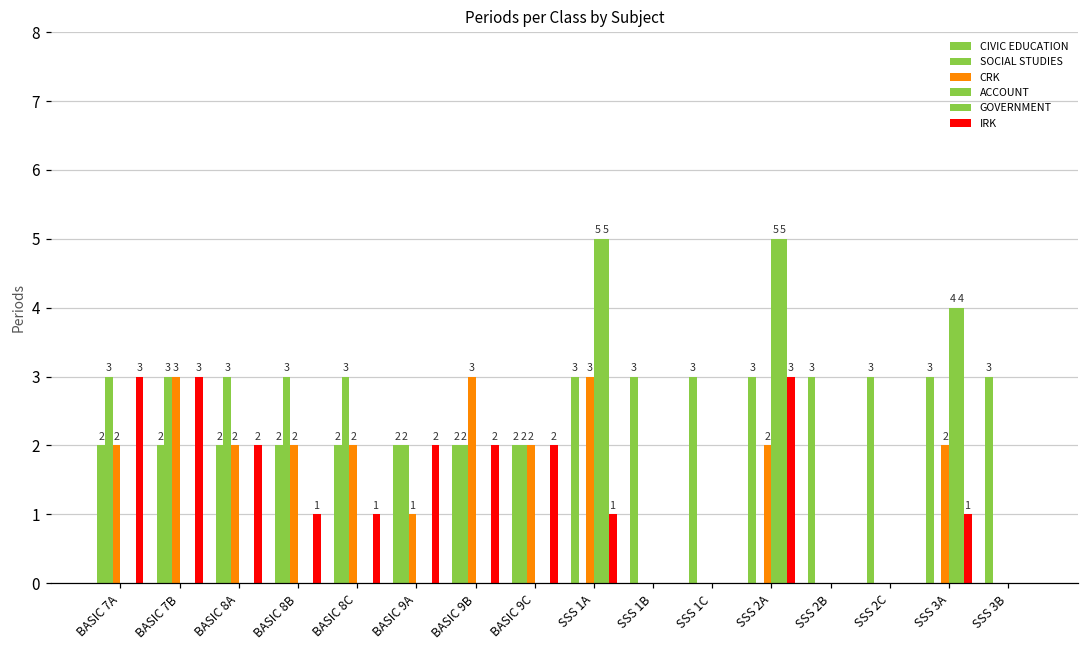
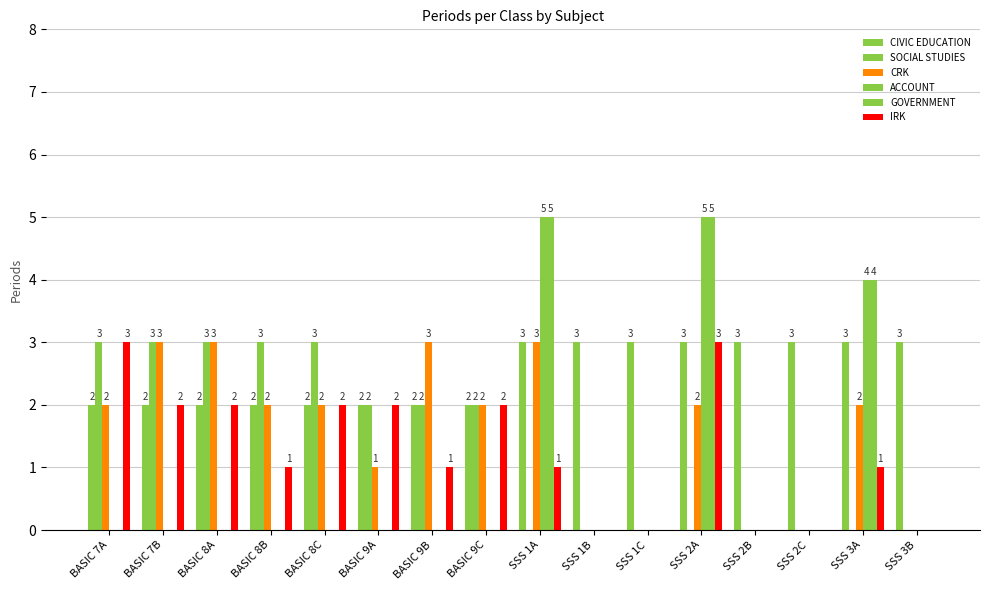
  {
    "CRK": {
      "BASIC 7A": 2,
      "BASIC 7B": 3,
-     "BASIC 8A": 2,
+     "BASIC 8A": 3,
      "BASIC 8B": 2,
      "BASIC 8C": 2,
      "BASIC 9A": 1,
      "BASIC 9B": 3,
      "BASIC 9C": 2,
      "SSS 1A": 3,
      "SSS 2A": 2,
      "SSS 3A": 2
    },
    "IRK": {
      "BASIC 7A": 3,
-     "BASIC 7B": 3,
+     "BASIC 7B": 2,
      "BASIC 8A": 2,
      "BASIC 8B": 1,
-     "BASIC 8C": 1,
+     "BASIC 8C": 2,
      "BASIC 9A": 2,
-     "BASIC 9B": 2,
+     "BASIC 9B": 1,
      "BASIC 9C": 2,
      "SSS 1A": 1,
      "SSS 2A": 3,
      "SSS 3A": 1
    }
  }
